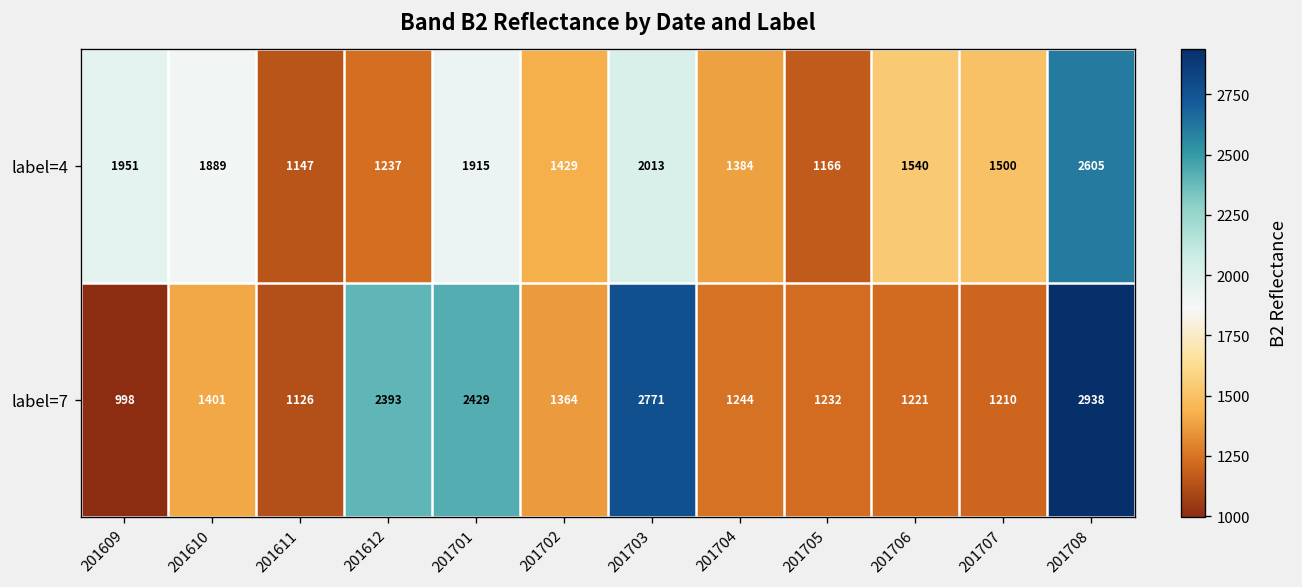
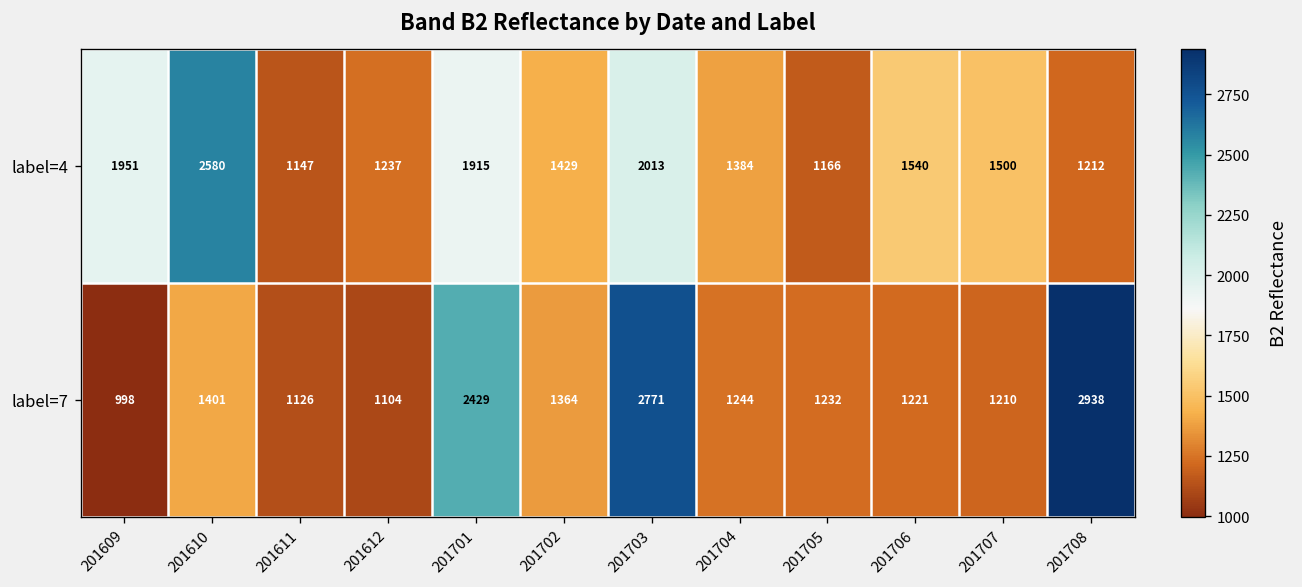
  {
    "label=4": {
      "201609": 1951,
-     "201610": 1889,
+     "201610": 2580,
      "201611": 1147,
      "201612": 1237,
      "201701": 1915,
      "201702": 1429,
      "201703": 2013,
      "201704": 1384,
      "201705": 1166,
      "201706": 1540,
      "201707": 1500,
-     "201708": 2605
+     "201708": 1212
    },
    "label=7": {
      "201609": 998,
      "201610": 1401,
      "201611": 1126,
-     "201612": 2393,
+     "201612": 1104,
      "201701": 2429,
      "201702": 1364,
      "201703": 2771,
      "201704": 1244,
      "201705": 1232,
      "201706": 1221,
      "201707": 1210,
      "201708": 2938
    }
  }
